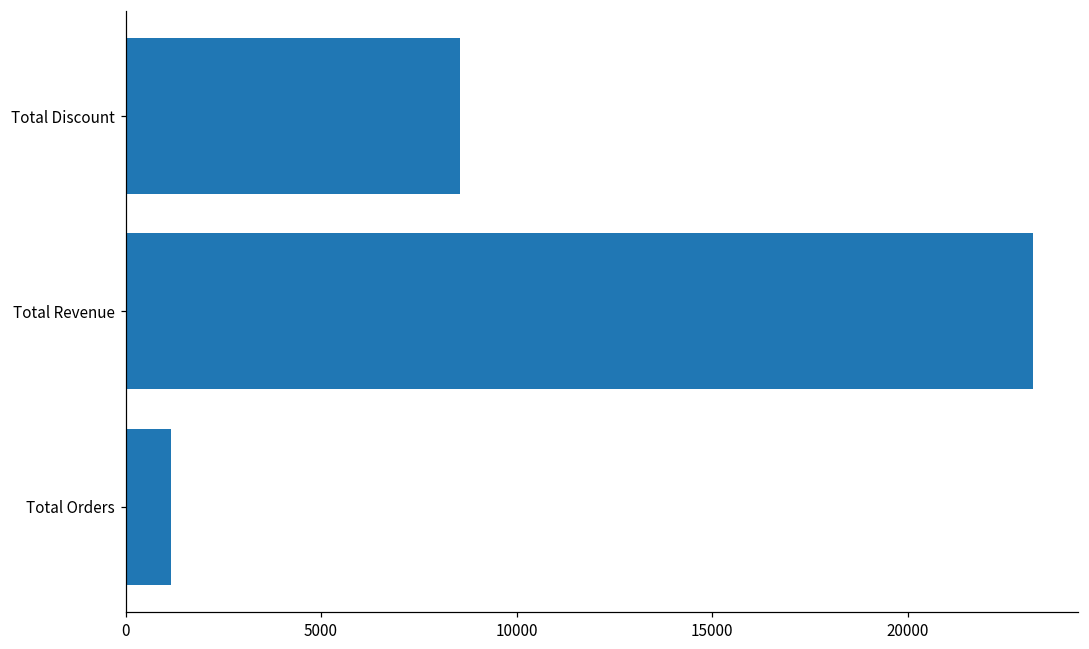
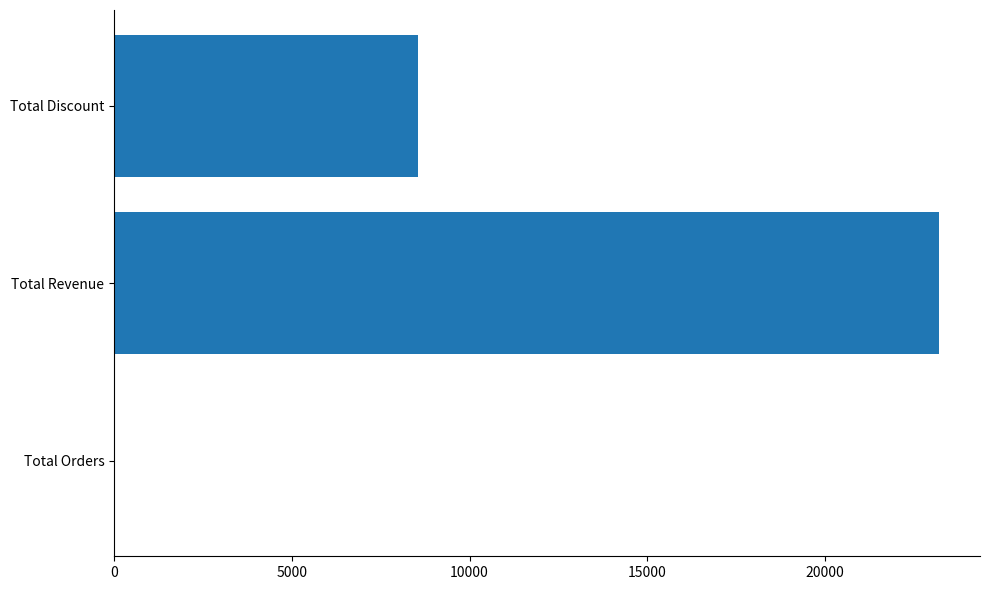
  {
    "Total Discount": 8600,
    "Total Revenue": 23200,
-   "Total Orders": 1200
+   "Total Orders": 0
  }
